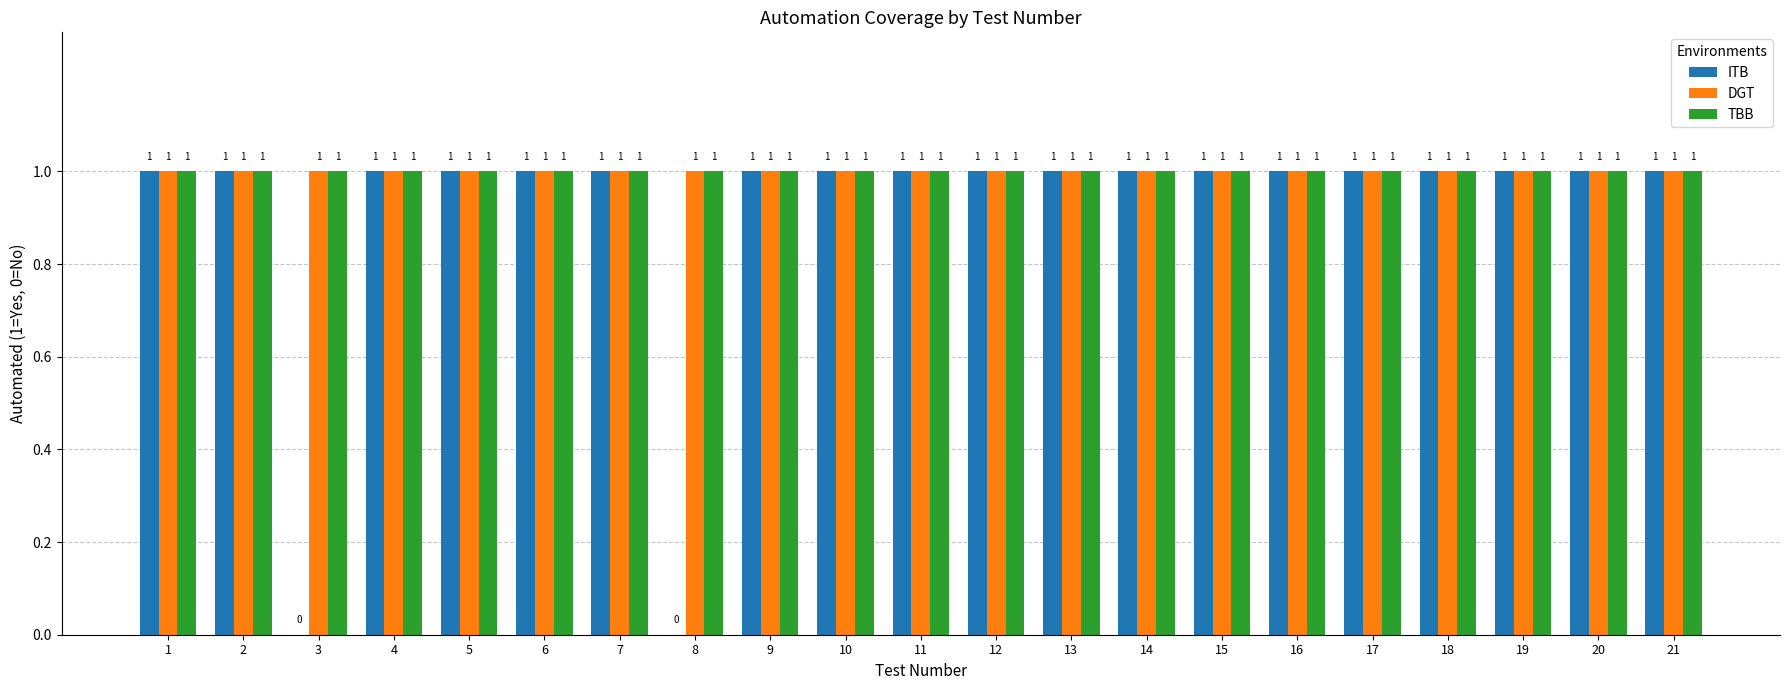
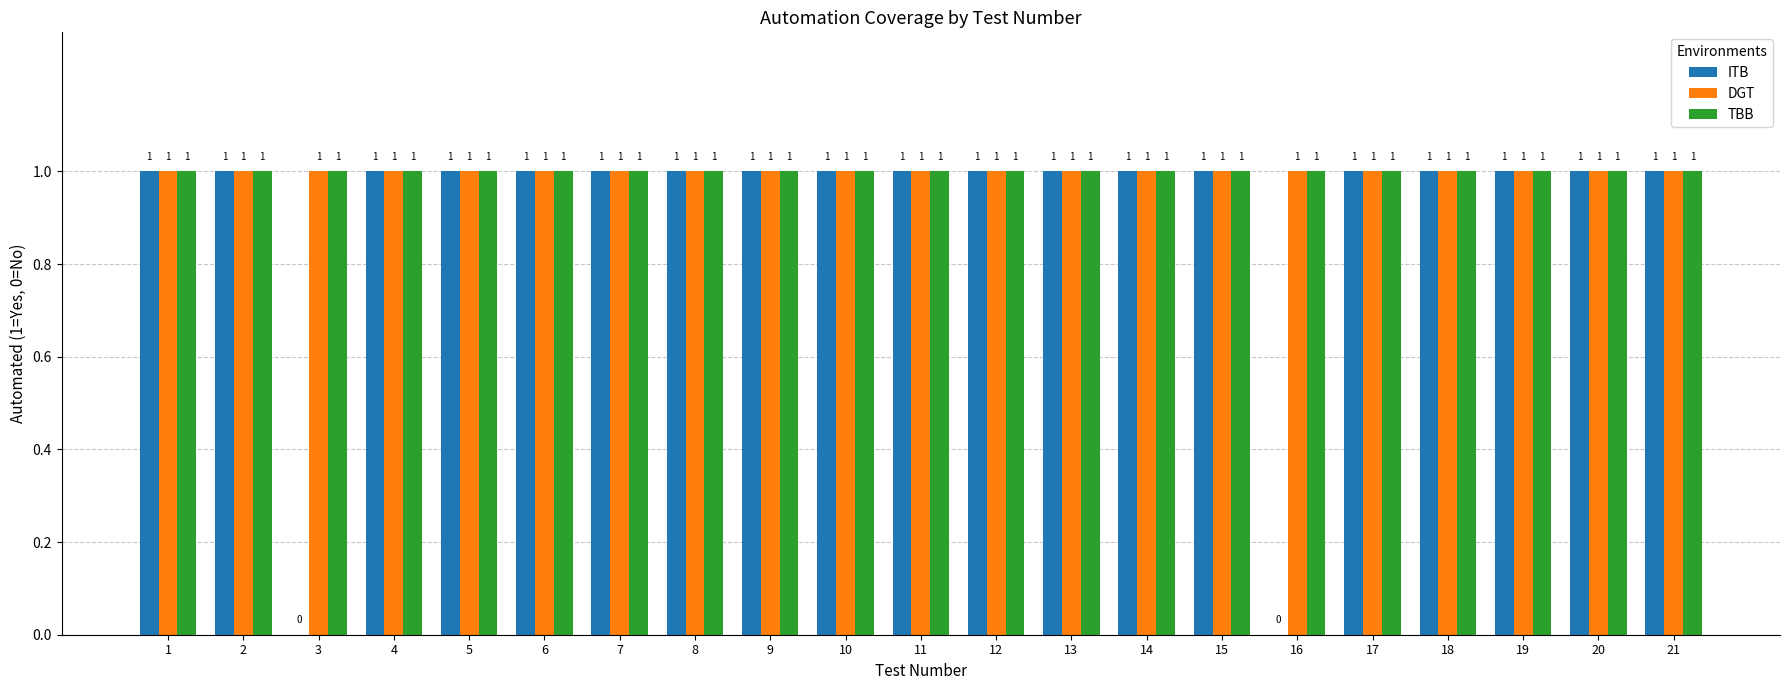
  {
    "ITB": {
      "1": 1,
      "2": 1,
      "3": 0,
      "4": 1,
      "5": 1,
      "6": 1,
      "7": 1,
-     "8": 0,
+     "8": 1,
      "9": 1,
      "10": 1,
      "11": 1,
      "12": 1,
      "13": 1,
      "14": 1,
      "15": 1,
-     "16": 1,
+     "16": 0,
      "17": 1,
      "18": 1,
      "19": 1,
      "20": 1,
      "21": 1
    },
    "DGT": {
      "1": 1,
      "2": 1,
      "3": 1,
      "4": 1,
      "5": 1,
      "6": 1,
      "7": 1,
      "8": 1,
      "9": 1,
      "10": 1,
      "11": 1,
      "12": 1,
      "13": 1,
      "14": 1,
      "15": 1,
      "16": 1,
      "17": 1,
      "18": 1,
      "19": 1,
      "20": 1,
      "21": 1
    },
    "TBB": {
      "1": 1,
      "2": 1,
      "3": 1,
      "4": 1,
      "5": 1,
      "6": 1,
      "7": 1,
      "8": 1,
      "9": 1,
      "10": 1,
      "11": 1,
      "12": 1,
      "13": 1,
      "14": 1,
      "15": 1,
      "16": 1,
      "17": 1,
      "18": 1,
      "19": 1,
      "20": 1,
      "21": 1
    }
  }
